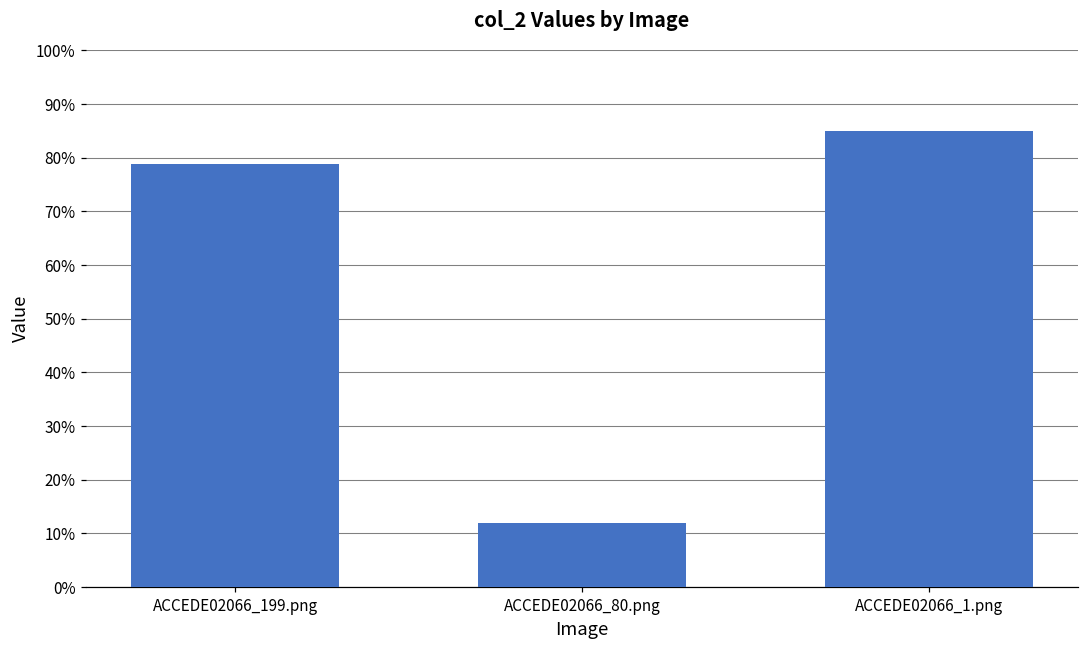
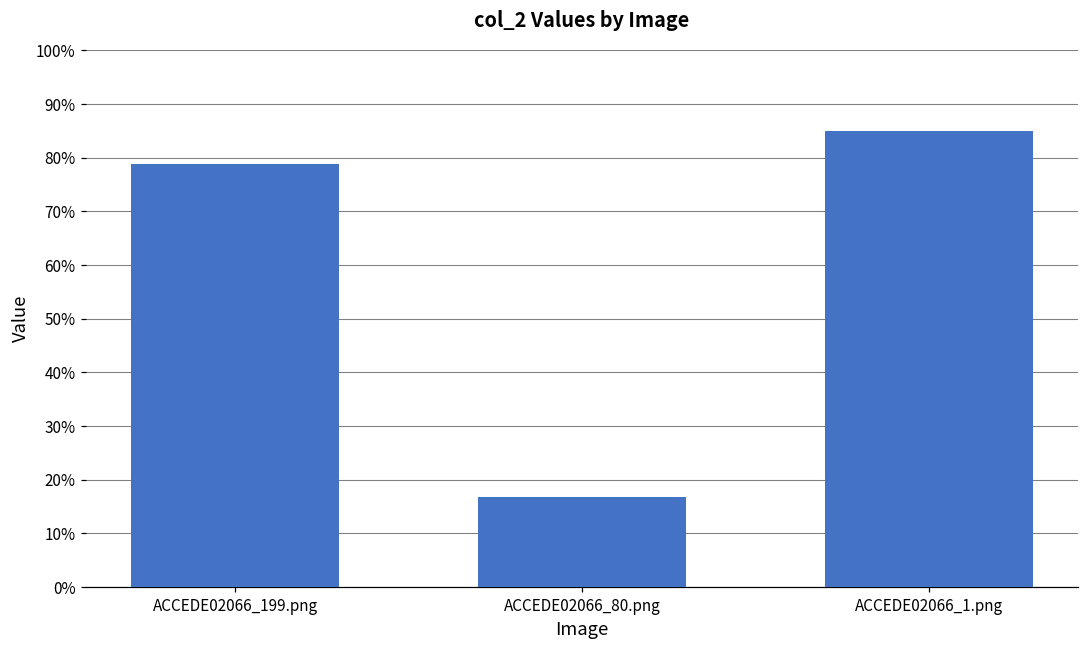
  {
    "ACCEDE02066_199.png": "79%",
-   "ACCEDE02066_80.png": "12%",
+   "ACCEDE02066_80.png": "17%",
    "ACCEDE02066_1.png": "85%"
  }
